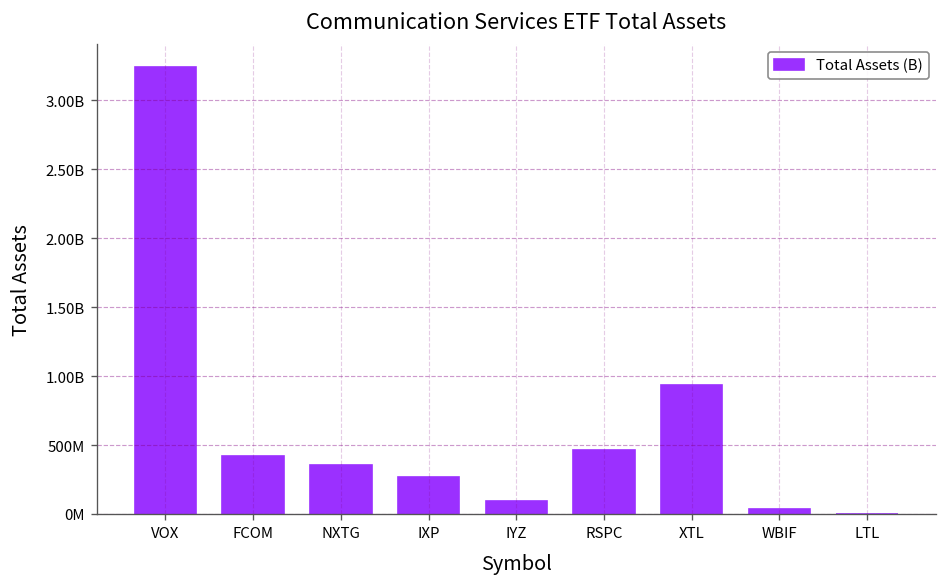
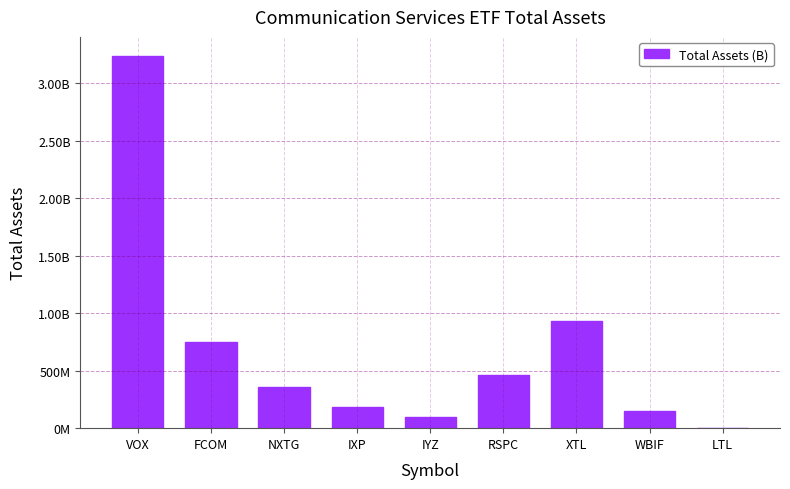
  {
    "VOX": 3240000000,
-   "FCOM": 420000000,
+   "FCOM": 750000000,
    "NXTG": 350000000,
-   "IXP": 270000000,
+   "IXP": 180000000,
    "IYZ": 90000000,
    "RSPC": 460000000,
    "XTL": 930000000,
-   "WBIF": 40000000
+   "WBIF": 150000000
  }
